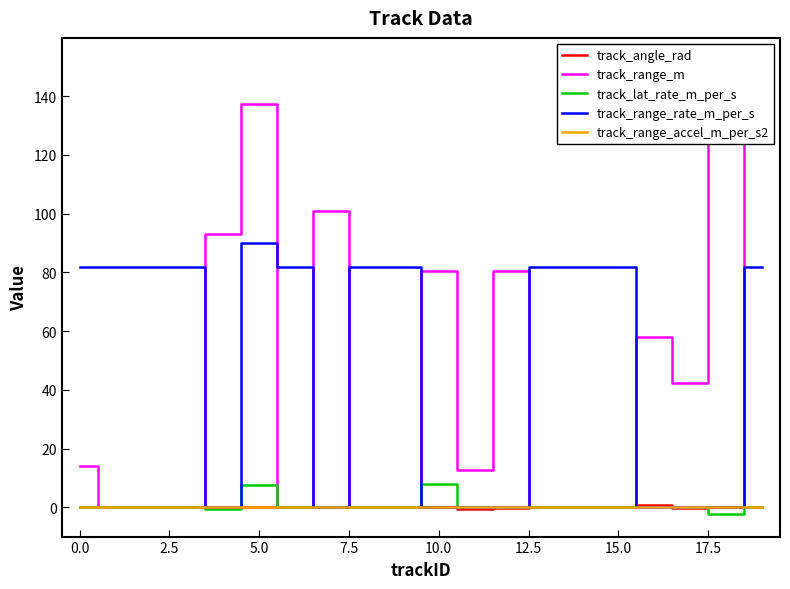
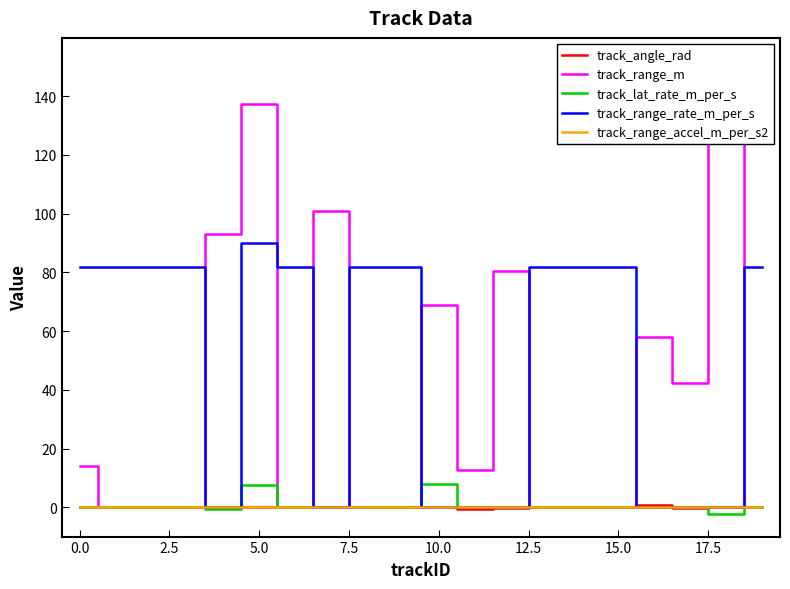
  {
    "track_range_m": {
      "0.0": 14,
      "5.0": 137,
-     "10.0": 80
+     "10.0": 69
    },
    "track_lat_rate_m_per_s": {
      "5.0": 8,
      "10.0": 8
    },
    "track_range_rate_m_per_s": {
      "0.0": 82,
      "5.0": 90,
      "15.0": 82
    }
  }
